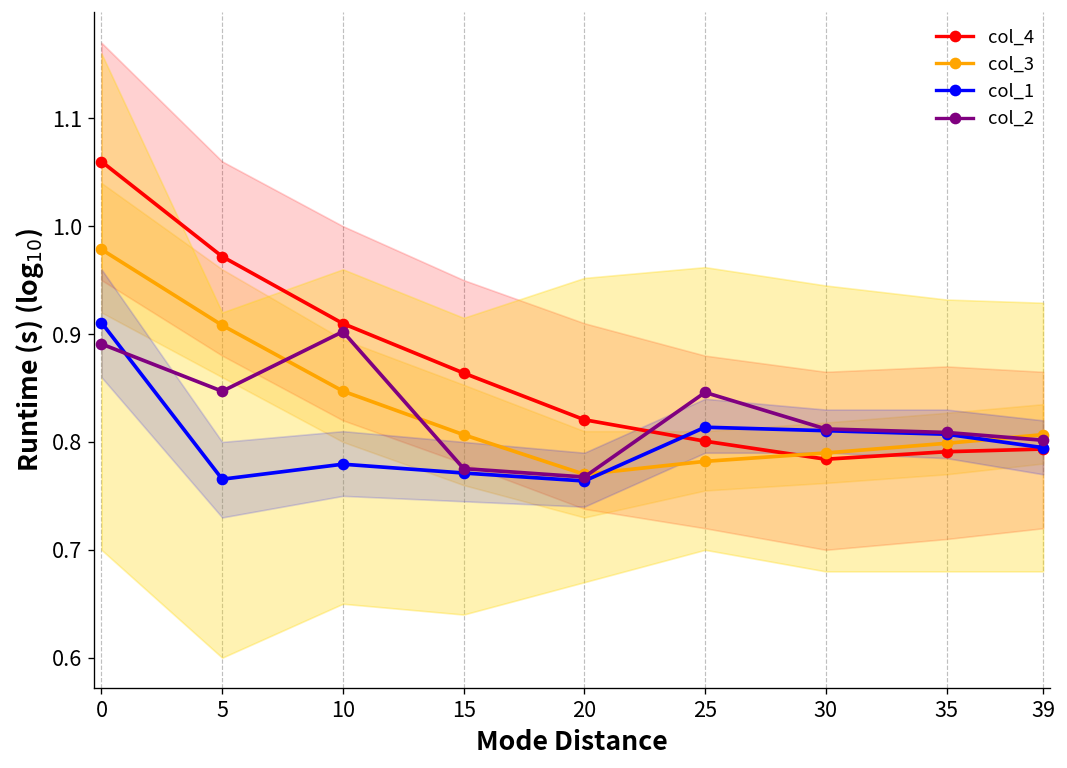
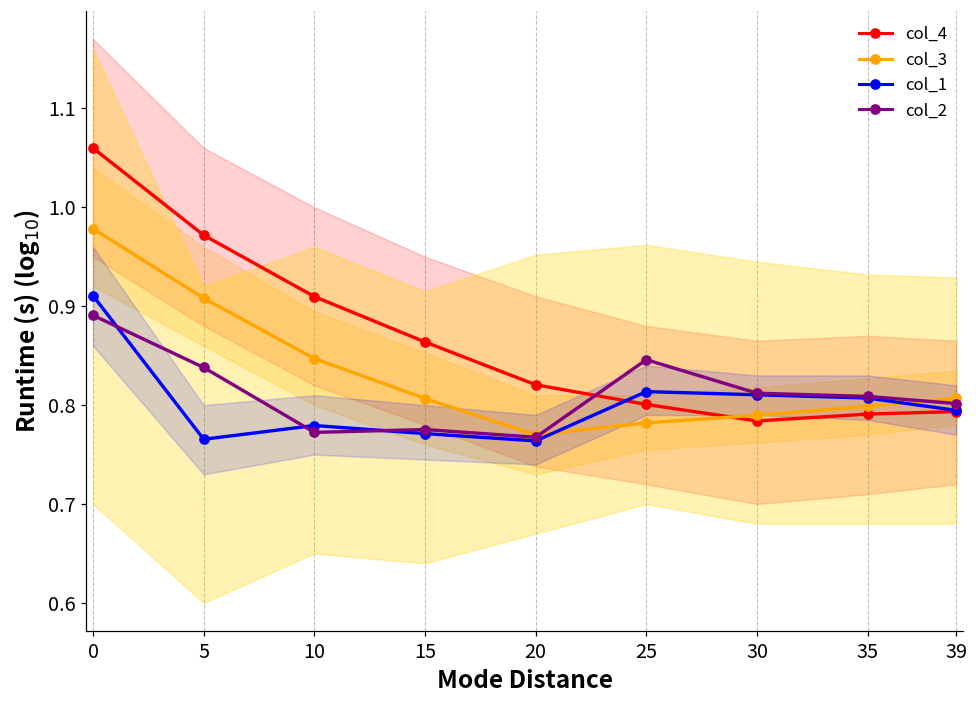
  {
    "col_2": {
      "0": 0.89,
-     "5": 0.85,
-     "10": 0.90,
+     "5": 0.84,
+     "10": 0.77,
      "15": 0.78,
      "25": 0.85,
      "39": 0.80
    }
  }
